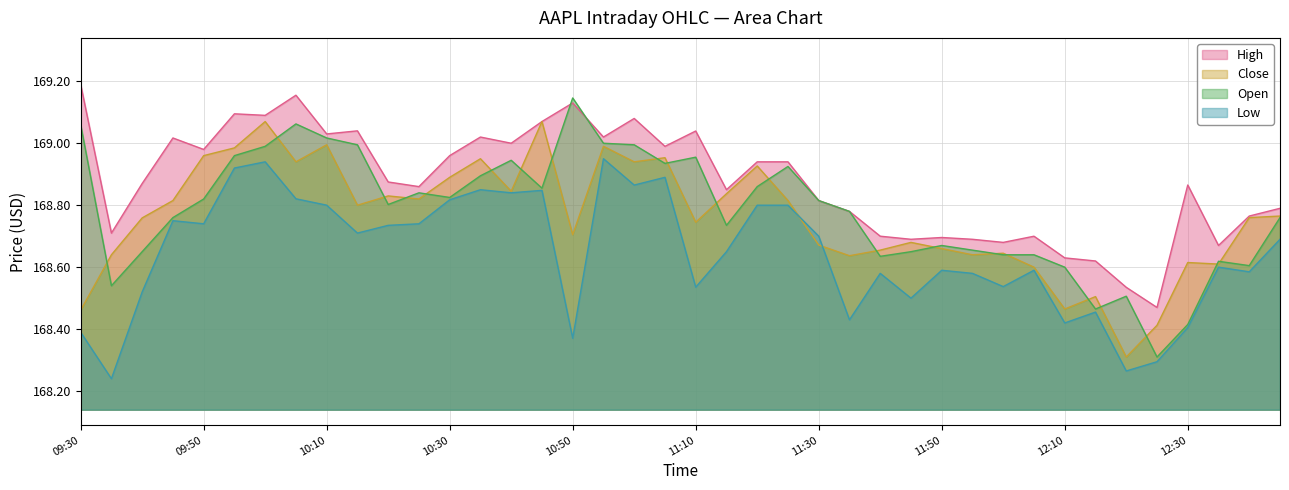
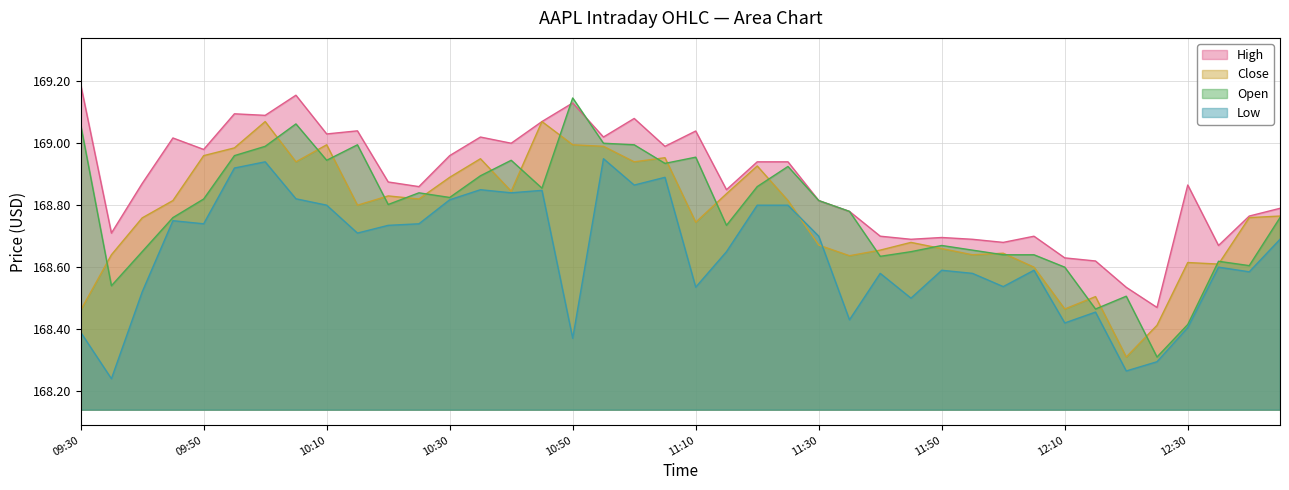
  {
    "High": {
      "09:30": 169.19,
      "09:50": 168.98,
      "10:10": 169.03,
      "10:30": 168.96,
      "10:50": 169.13,
      "11:10": 169.04,
      "11:50": 168.70,
      "12:10": 168.63,
      "12:30": 168.87
    },
    "Close": {
      "09:30": 168.46,
      "09:50": 168.96,
      "10:10": 168.99,
      "10:30": 168.89,
-     "10:50": 168.70,
+     "10:50": 168.99,
      "11:10": 168.74,
      "11:30": 168.67,
      "11:50": 168.66,
      "12:10": 168.46,
      "12:30": 168.62
    },
    "Open": {
      "09:30": 169.06,
      "09:50": 168.82,
-     "10:10": 169.02,
+     "10:10": 168.95,
      "10:50": 169.15,
      "11:10": 168.96,
      "11:50": 168.67,
      "12:10": 168.60,
      "12:30": 168.41
    },
    "Low": {
      "09:30": 168.39,
      "09:50": 168.74,
      "10:10": 168.80,
      "10:50": 168.37,
      "11:10": 168.54,
      "11:30": 168.70,
      "11:50": 168.59,
      "12:10": 168.42,
      "12:30": 168.40
    }
  }
